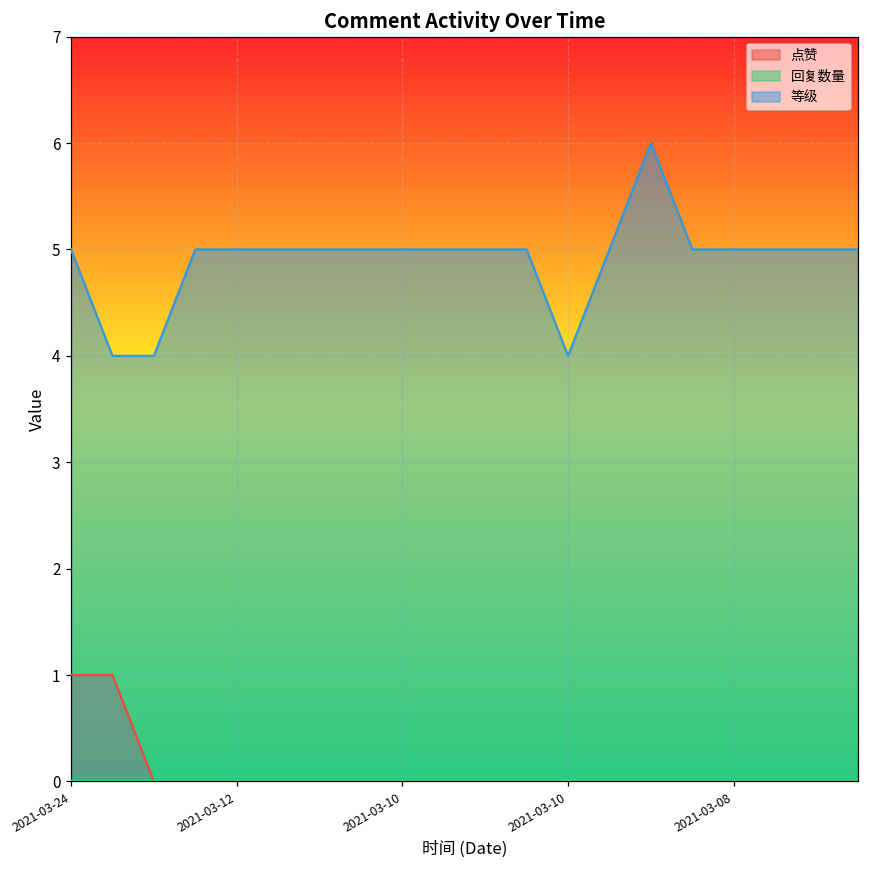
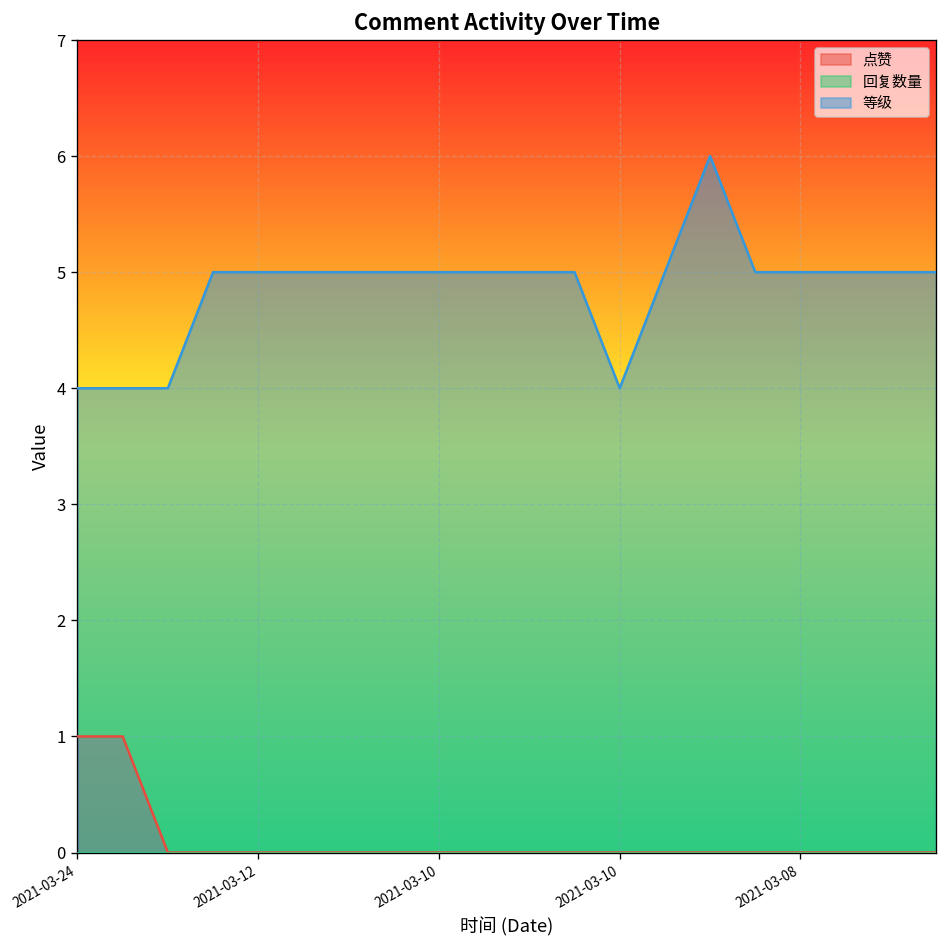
  {
    "点赞": {
      "2021-03-24": 1
    },
    "回复数量": {
      "2021-03-24": 0
    },
    "等级": {
-     "2021-03-24": 5,
+     "2021-03-24": 4,
      "2021-03-08": 5
    }
  }
